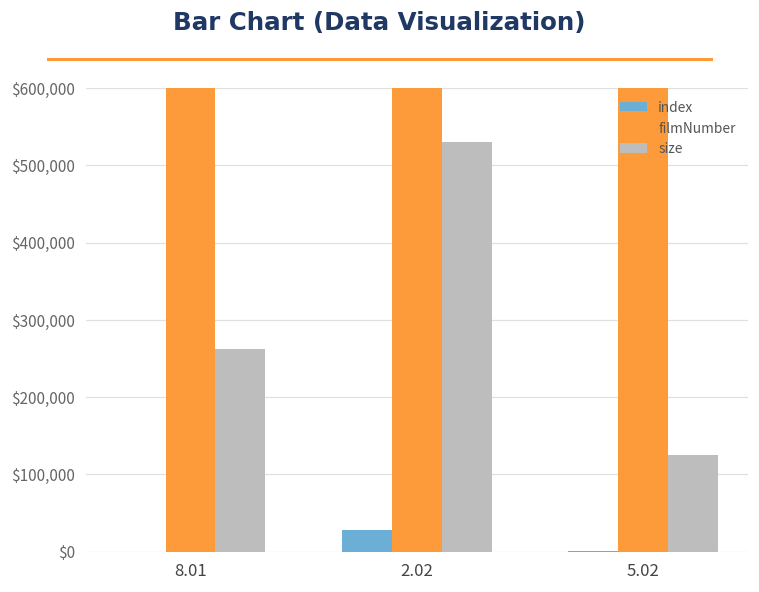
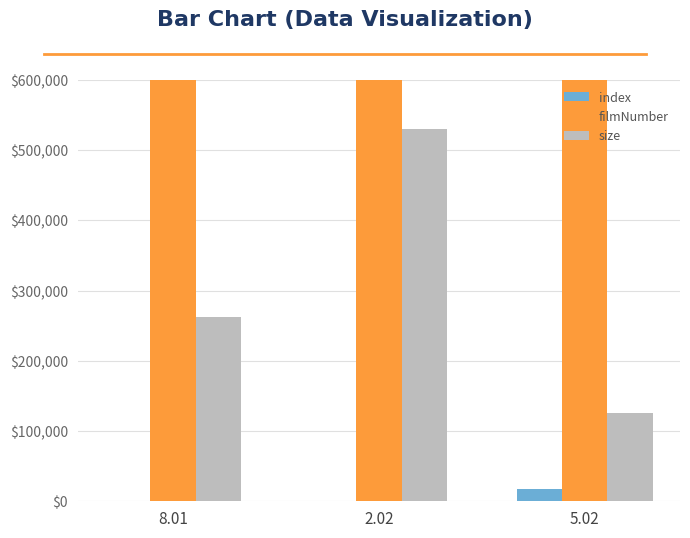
  {
    "index": {
-     "2.02": "$30,000",
-     "5.02": "$0"
+     "2.02": "$0",
+     "5.02": "$20,000"
    },
    "size": {
      "8.01": "$260,000",
      "2.02": "$530,000",
      "5.02": "$130,000"
    }
  }
